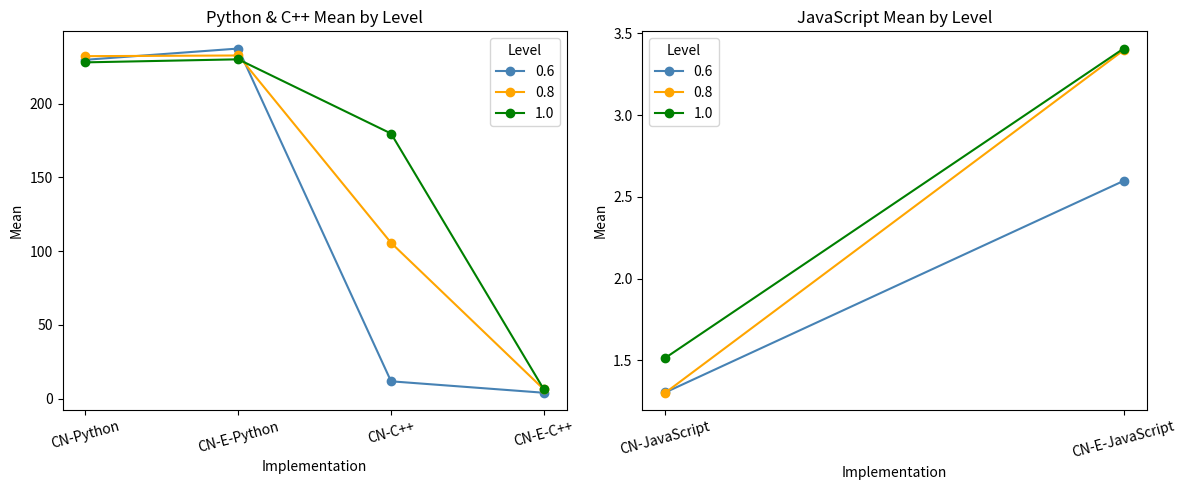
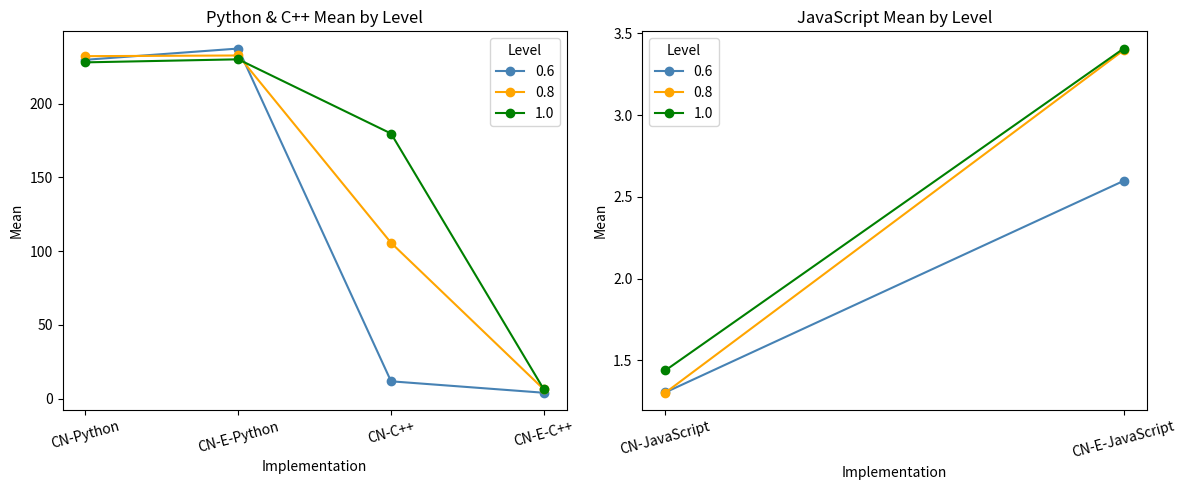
  {
    "Python & C++ Mean by Level": {
      "0.6": {
        "CN-Python": 230,
        "CN-E-Python": 237,
        "CN-C++": 12,
        "CN-E-C++": 4
      },
      "0.8": {
        "CN-Python": 232,
        "CN-E-Python": 233,
        "CN-C++": 106
      },
      "1.0": {
        "CN-Python": 228,
        "CN-E-Python": 230,
        "CN-C++": 180
      }
    },
    "JavaScript Mean by Level": {
      "0.6": {
        "CN-E-JavaScript": 2.60
      },
      "1.0": {
-       "CN-JavaScript": 1.52
+       "CN-JavaScript": 1.44
      }
    }
  }
